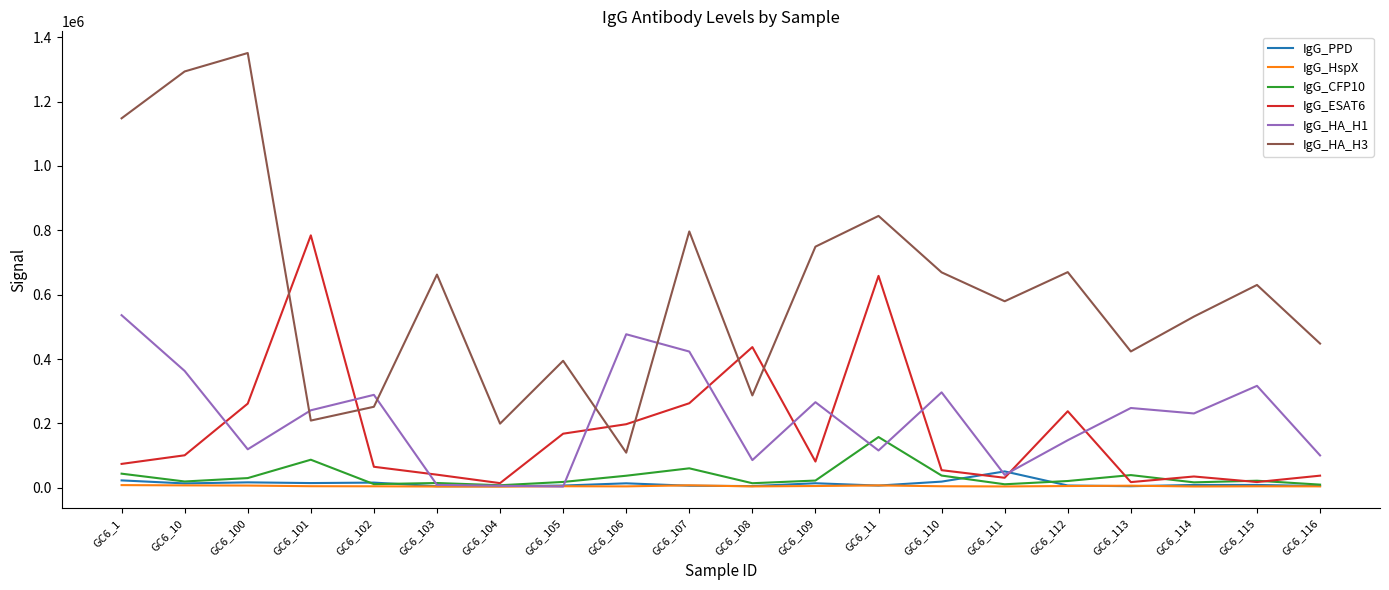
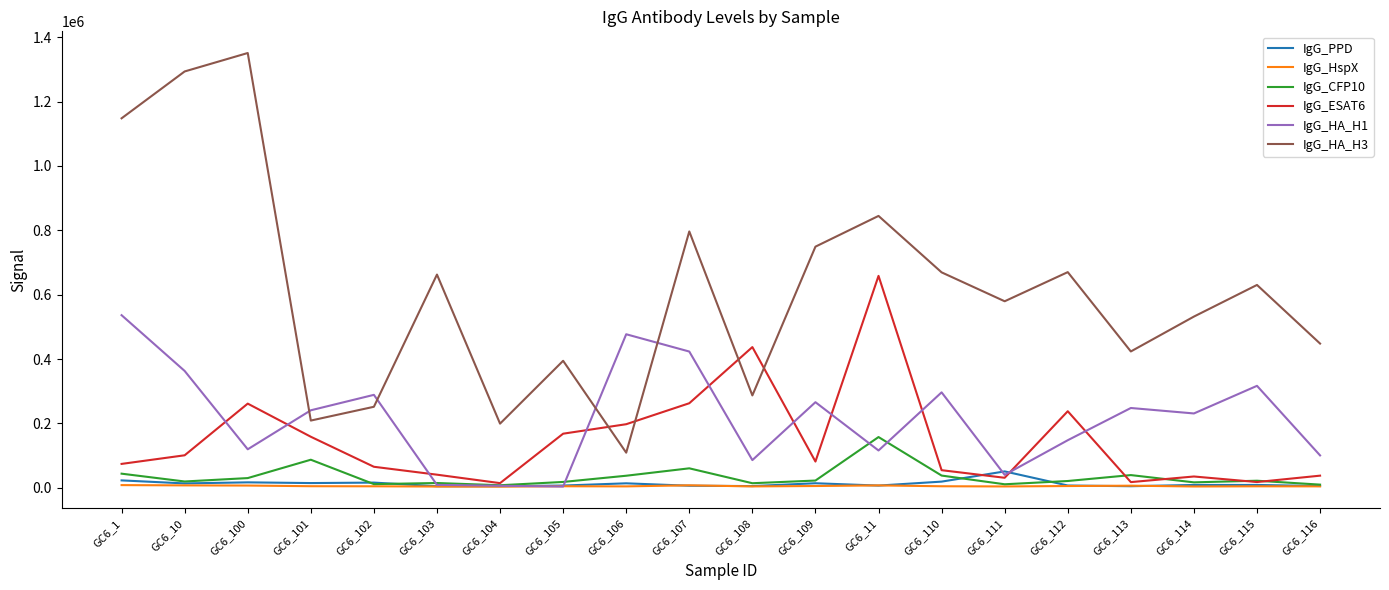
  {
    "IgG_PPD": {
      "GC6_1": 20000,
      "GC6_100": 20000,
      "GC6_101": 10000,
      "GC6_106": 10000,
      "GC6_109": 10000,
      "GC6_110": 20000,
      "GC6_111": 50000
    },
    "IgG_HspX": {
      "GC6_1": 10000,
      "GC6_100": 10000,
      "GC6_101": 0,
      "GC6_106": 0,
      "GC6_109": 10000,
      "GC6_110": 0
    },
    "IgG_CFP10": {
      "GC6_1": 40000,
      "GC6_100": 30000,
      "GC6_101": 90000,
      "GC6_105": 20000,
      "GC6_106": 40000,
      "GC6_107": 60000,
      "GC6_108": 10000,
      "GC6_109": 20000,
      "GC6_11": 160000,
      "GC6_110": 40000,
      "GC6_112": 20000,
      "GC6_113": 40000,
      "GC6_114": 20000
    },
    "IgG_ESAT6": {
      "GC6_1": 70000,
      "GC6_10": 100000,
      "GC6_100": 260000,
-     "GC6_101": 780000,
+     "GC6_101": 160000,
      "GC6_102": 70000,
      "GC6_103": 40000,
      "GC6_105": 170000,
      "GC6_106": 200000,
      "GC6_107": 260000,
      "GC6_108": 440000,
      "GC6_109": 80000,
      "GC6_11": 660000,
      "GC6_110": 50000,
      "GC6_111": 30000,
      "GC6_112": 240000,
      "GC6_113": 20000,
      "GC6_114": 40000,
      "GC6_116": 40000
    },
    "IgG_HA_H1": {
      "GC6_1": 540000,
      "GC6_10": 360000,
      "GC6_100": 120000,
      "GC6_101": 240000,
      "GC6_102": 290000,
      "GC6_106": 480000,
      "GC6_107": 420000,
      "GC6_108": 90000,
      "GC6_109": 270000,
      "GC6_11": 120000,
      "GC6_110": 300000,
      "GC6_111": 40000,
      "GC6_112": 150000,
      "GC6_113": 250000,
      "GC6_114": 230000,
      "GC6_115": 320000,
      "GC6_116": 100000
    },
    "IgG_HA_H3": {
      "GC6_1": 1150000,
      "GC6_10": 1290000,
      "GC6_100": 1350000,
      "GC6_101": 210000,
      "GC6_102": 250000,
      "GC6_103": 660000,
      "GC6_104": 200000,
      "GC6_105": 390000,
      "GC6_106": 110000,
      "GC6_107": 800000,
      "GC6_108": 290000,
      "GC6_109": 750000,
      "GC6_11": 840000,
      "GC6_110": 670000,
      "GC6_111": 580000,
      "GC6_112": 670000,
      "GC6_113": 420000,
      "GC6_114": 530000,
      "GC6_115": 630000,
      "GC6_116": 450000
    }
  }
